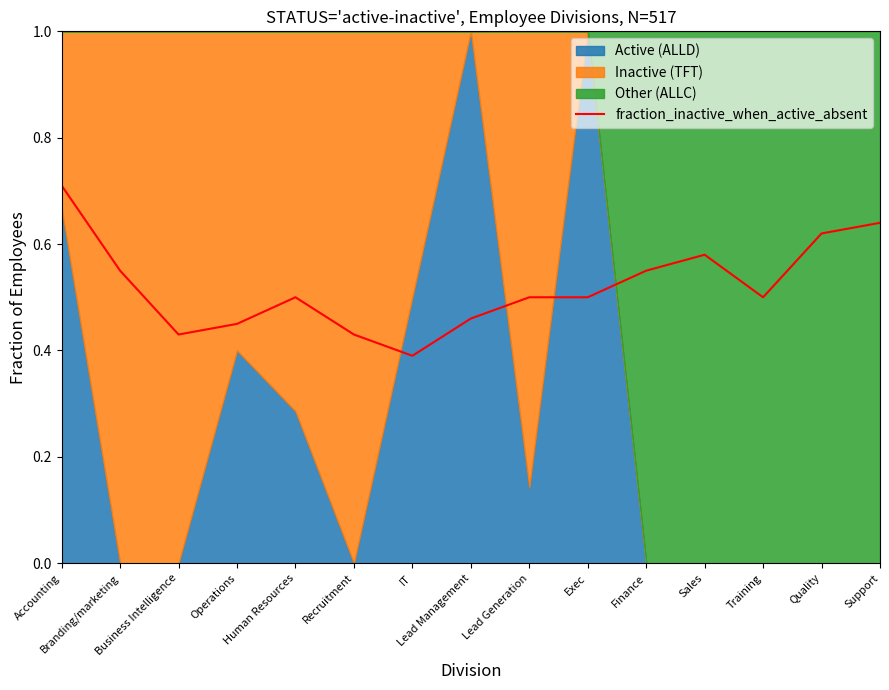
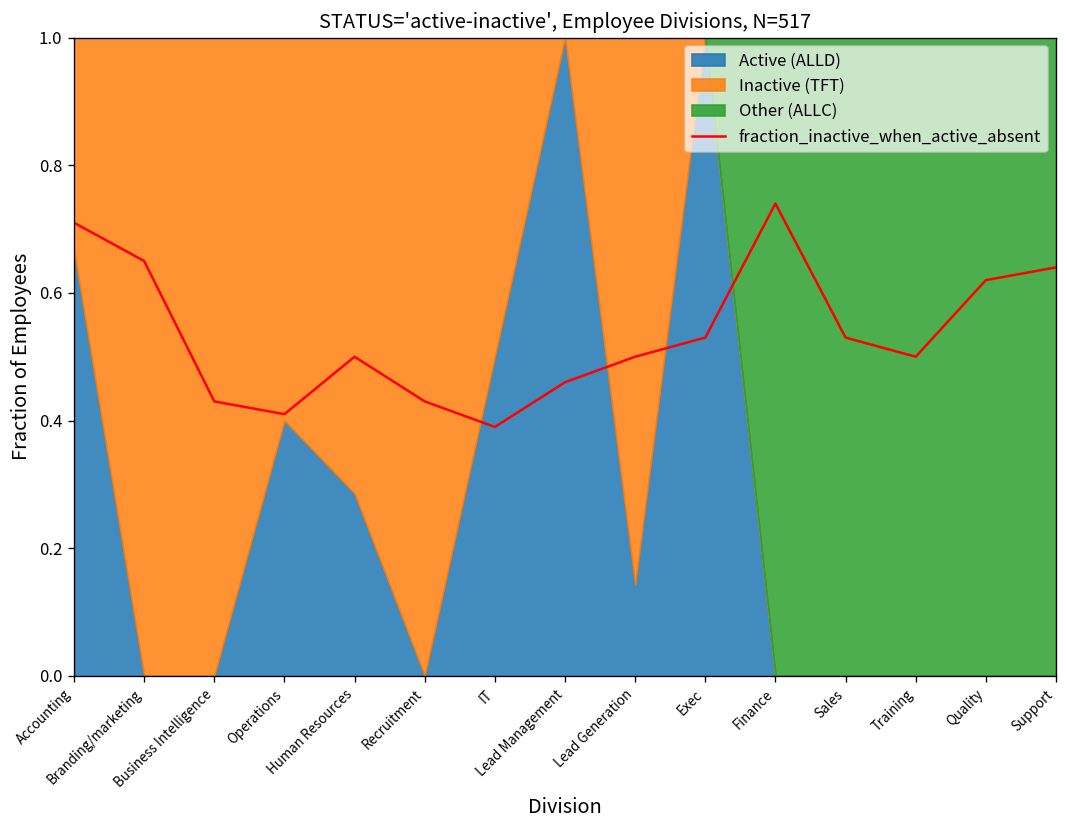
  {
    "fraction_inactive_when_active_absent": {
      "Accounting": 0.71,
-     "Branding/marketing": 0.55,
+     "Branding/marketing": 0.65,
      "Business Intelligence": 0.43,
-     "Operations": 0.45,
+     "Operations": 0.41,
      "Human Resources": 0.50,
      "Recruitment": 0.43,
      "IT": 0.39,
      "Lead Management": 0.46,
      "Lead Generation": 0.50,
-     "Exec": 0.50,
-     "Finance": 0.55,
-     "Sales": 0.58,
+     "Exec": 0.53,
+     "Finance": 0.74,
+     "Sales": 0.53,
      "Training": 0.50,
      "Quality": 0.62,
      "Support": 0.64
    },
    "Active (ALLD)": {
      "Accounting": 0.67,
      "Branding/marketing": 0.00,
      "Business Intelligence": 0.00,
      "Operations": 0.40,
      "Human Resources": 0.29,
      "Recruitment": 0.00,
      "IT": 0.50,
      "Lead Generation": 0.14
    }
  }
